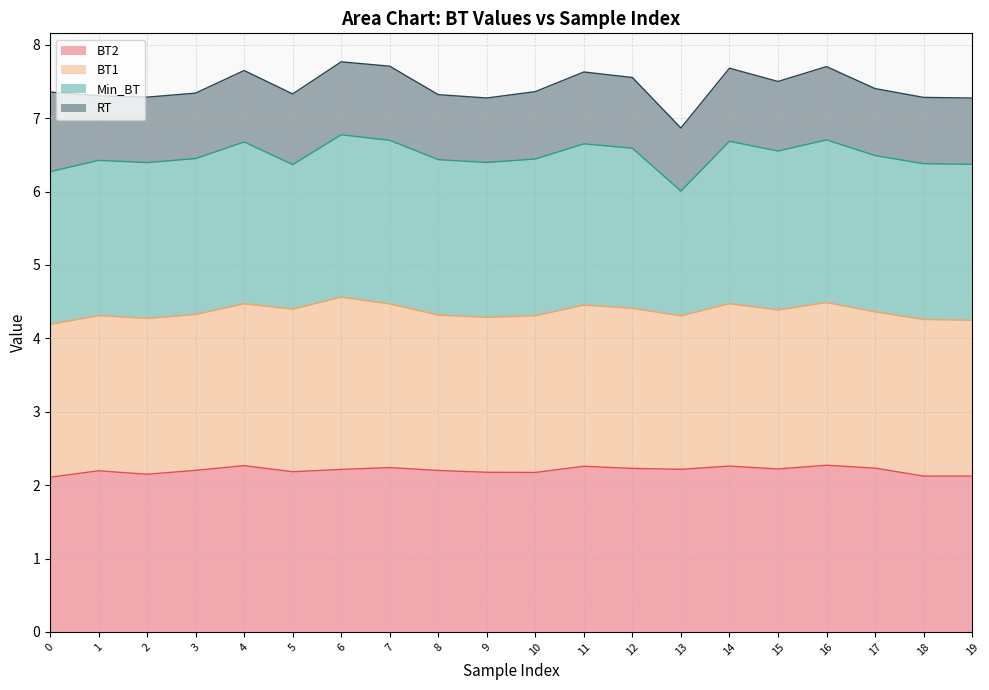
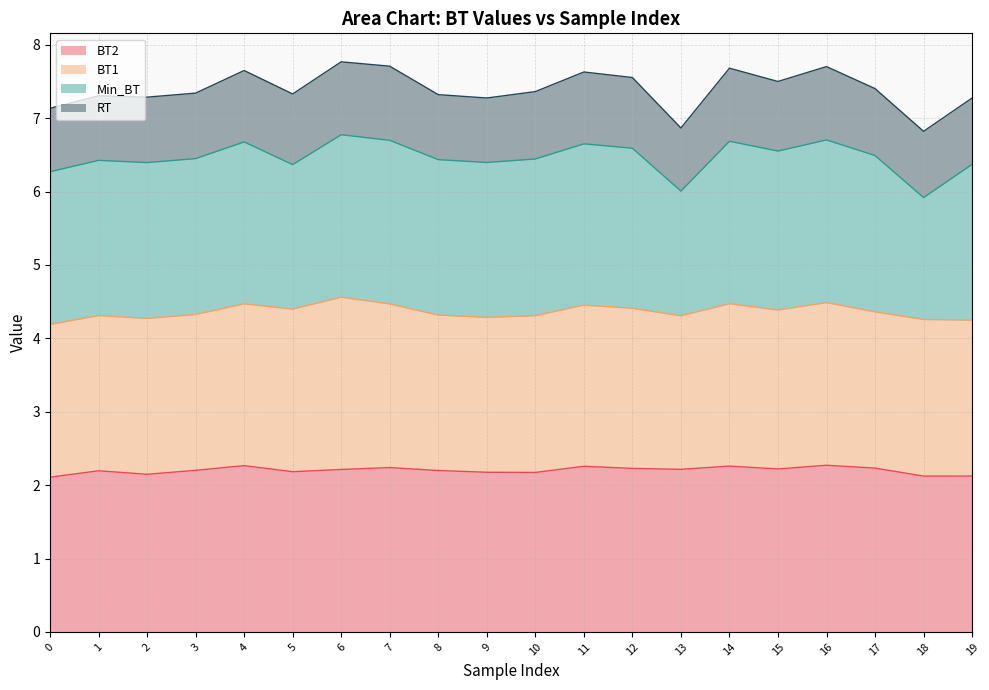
  {
    "BT2": {
      "0": 2.1,
      "1": 2.2,
      "2": 2.1,
      "3": 2.2,
      "4": 2.3,
      "5": 2.2,
      "6": 2.2,
      "7": 2.2,
      "8": 2.2,
      "9": 2.2,
      "10": 2.2,
      "11": 2.3,
      "12": 2.2,
      "13": 2.2,
      "14": 2.3,
      "15": 2.2,
      "16": 2.3,
      "17": 2.2,
      "18": 2.1,
      "19": 2.1
    },
    "BT1": {
      "0": 2.1,
      "1": 2.1,
      "2": 2.1,
      "3": 2.1,
      "4": 2.2,
      "5": 2.2,
      "6": 2.3,
      "7": 2.2,
      "8": 2.1,
      "9": 2.1,
      "10": 2.1,
      "11": 2.2,
      "12": 2.2,
      "13": 2.1,
      "14": 2.2,
      "15": 2.2,
      "16": 2.2,
      "17": 2.1,
      "18": 2.1,
      "19": 2.1
    },
    "Min_BT": {
      "0": 2.1,
      "1": 2.1,
      "2": 2.1,
      "3": 2.1,
      "4": 2.2,
      "5": 2.0,
      "6": 2.2,
      "7": 2.2,
      "8": 2.1,
      "9": 2.1,
      "10": 2.1,
      "11": 2.2,
      "12": 2.2,
      "13": 1.7,
      "14": 2.2,
      "15": 2.2,
      "16": 2.2,
      "17": 2.1,
-     "18": 2.1,
+     "18": 1.7,
      "19": 2.1
    },
    "RT": {
-     "0": 1.1,
+     "0": 0.9,
      "2": 0.9,
      "3": 0.9,
      "4": 1.0,
      "5": 1.0,
      "6": 1.0,
      "7": 1.0,
      "8": 0.9,
      "9": 0.9,
      "10": 0.9,
      "11": 1.0,
      "12": 1.0,
      "13": 0.9,
      "14": 1.0,
      "15": 0.9,
      "16": 1.0,
      "17": 0.9,
      "18": 0.9,
      "19": 0.9
    }
  }
